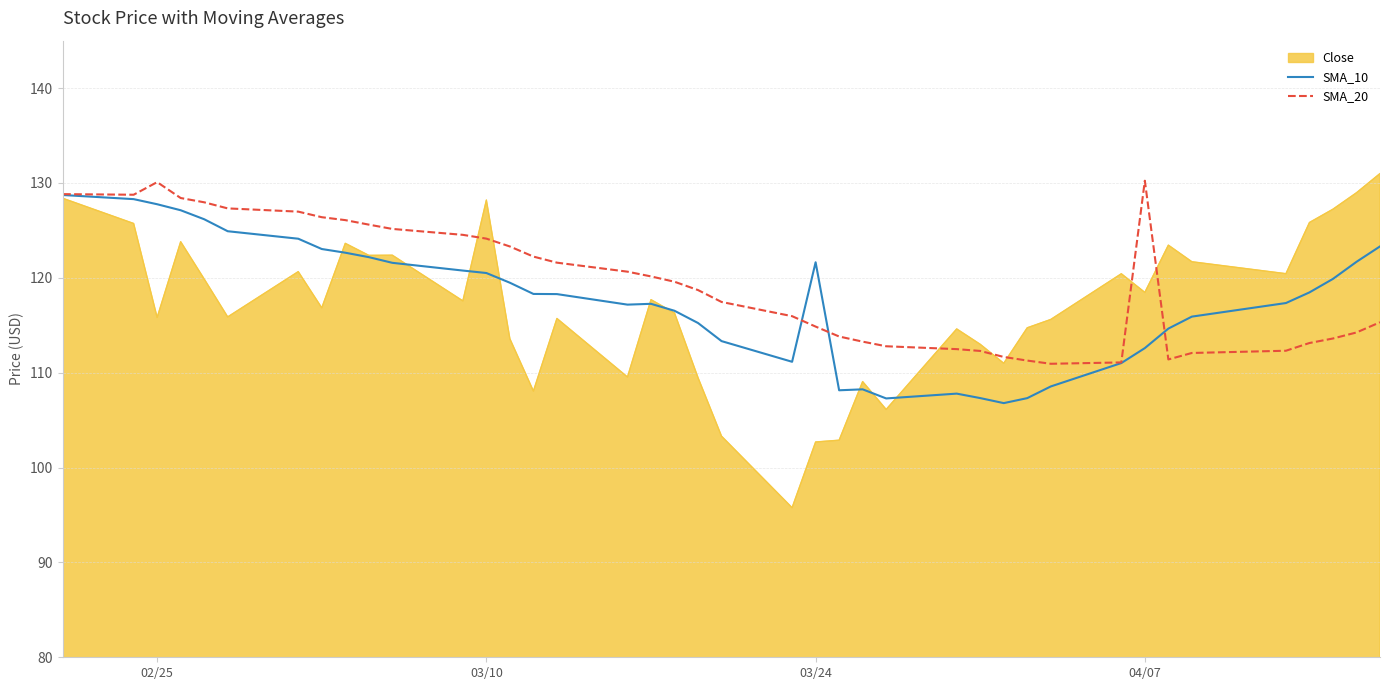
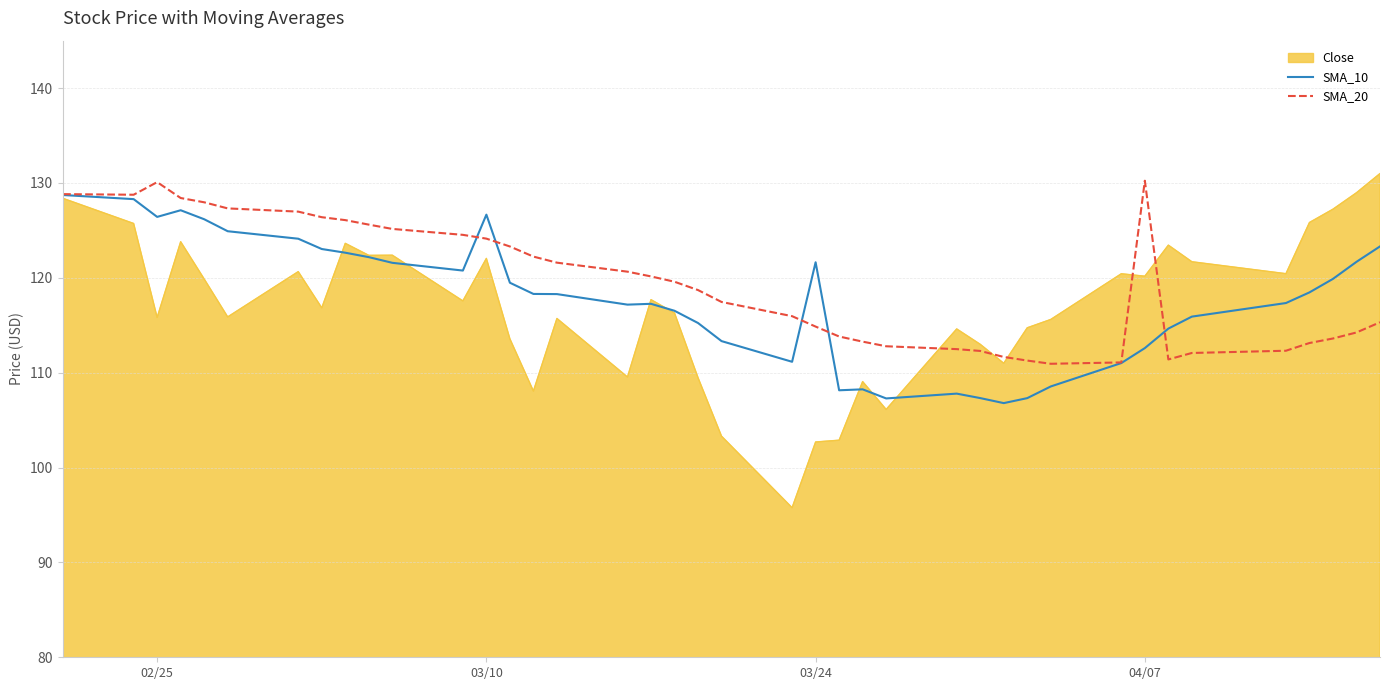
  {
    "Close": {
      "02/25": 116,
-     "03/10": 128,
+     "03/10": 122,
      "03/24": 103,
-     "04/07": 118
+     "04/07": 120
    },
    "SMA_10": {
-     "02/25": 128,
-     "03/10": 121,
+     "02/25": 126,
+     "03/10": 127,
      "03/24": 122,
      "04/07": 113
    },
    "SMA_20": {
      "02/25": 130,
      "03/10": 124,
      "03/24": 115,
      "04/07": 130
    }
  }
